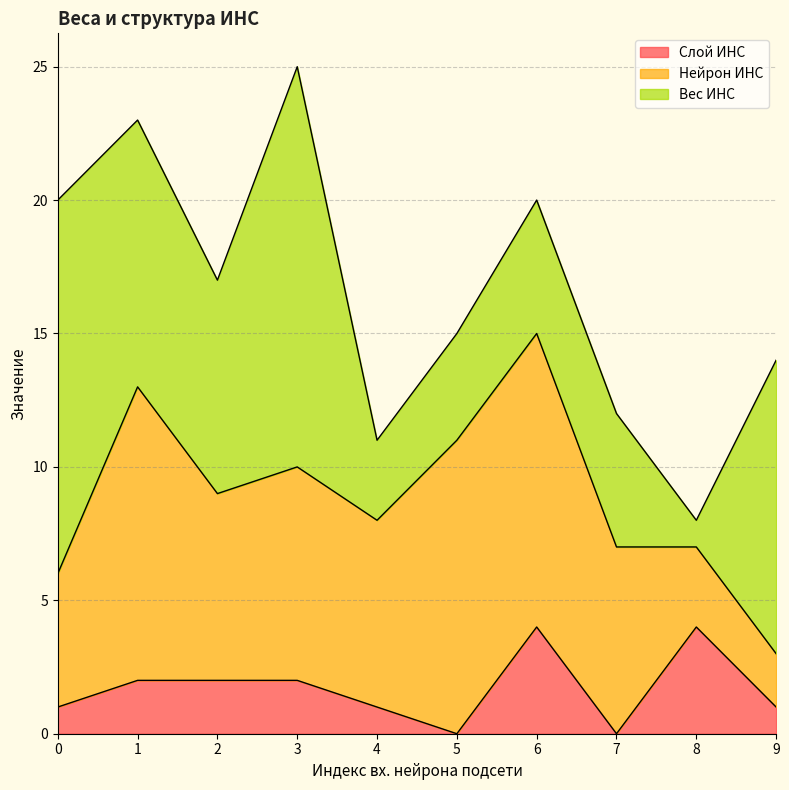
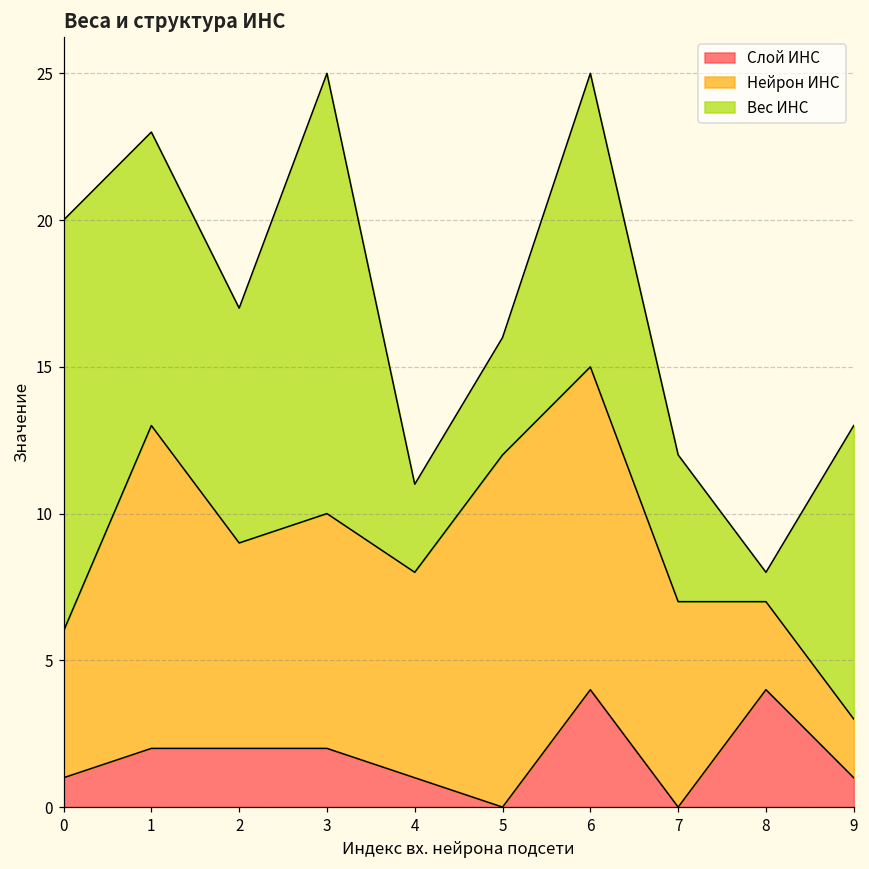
  {
    "Слой ИНС": {
      "0": 1,
      "1": 2,
      "2": 2,
      "3": 2,
      "4": 1,
      "5": 0,
      "6": 4,
      "7": 0,
      "8": 4,
      "9": 1
    },
    "Нейрон ИНС": {
      "0": 5,
      "1": 11,
      "2": 7,
      "3": 8,
      "4": 7,
-     "5": 11,
+     "5": 12,
      "6": 11,
      "7": 7,
      "8": 3,
      "9": 2
    },
    "Вес ИНС": {
      "0": 14,
      "1": 10,
      "2": 8,
      "3": 15,
      "4": 3,
      "5": 4,
-     "6": 5,
+     "6": 10,
      "7": 5,
      "8": 1,
-     "9": 11
+     "9": 10
    }
  }
